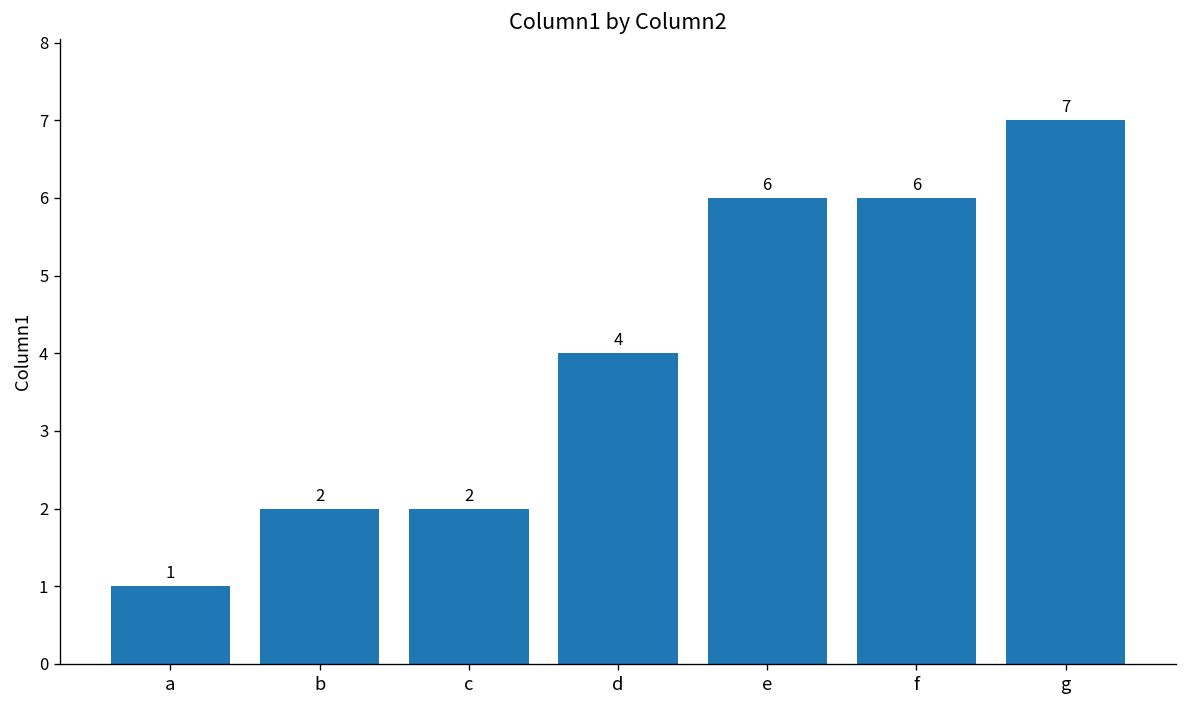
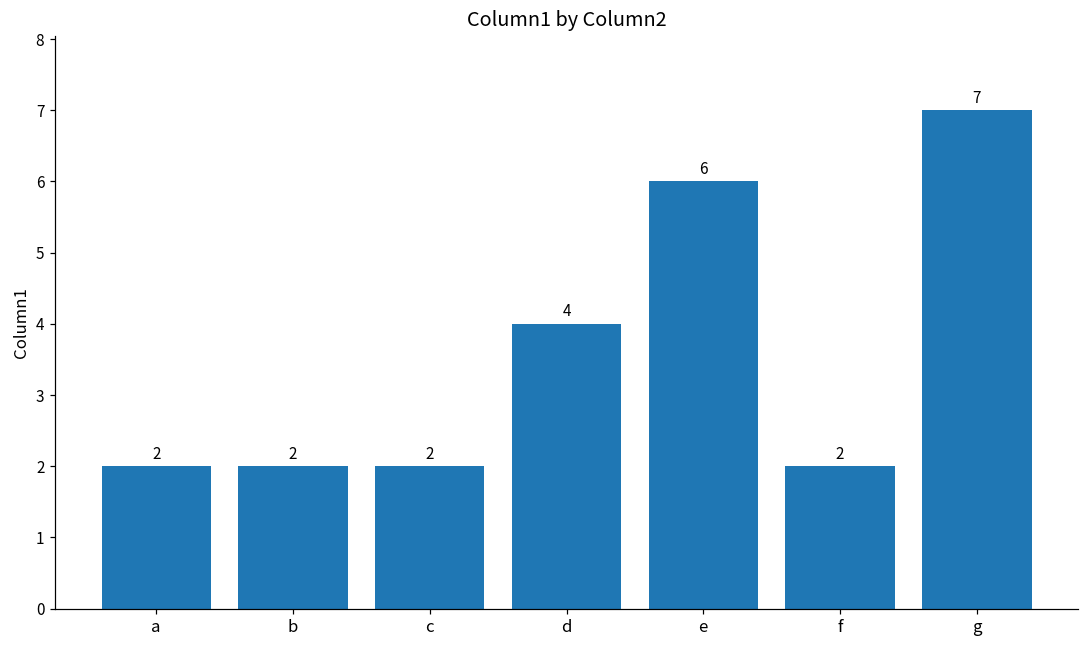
  {
-   "a": 1,
+   "a": 2,
    "b": 2,
    "c": 2,
    "d": 4,
    "e": 6,
-   "f": 6,
+   "f": 2,
    "g": 7
  }
